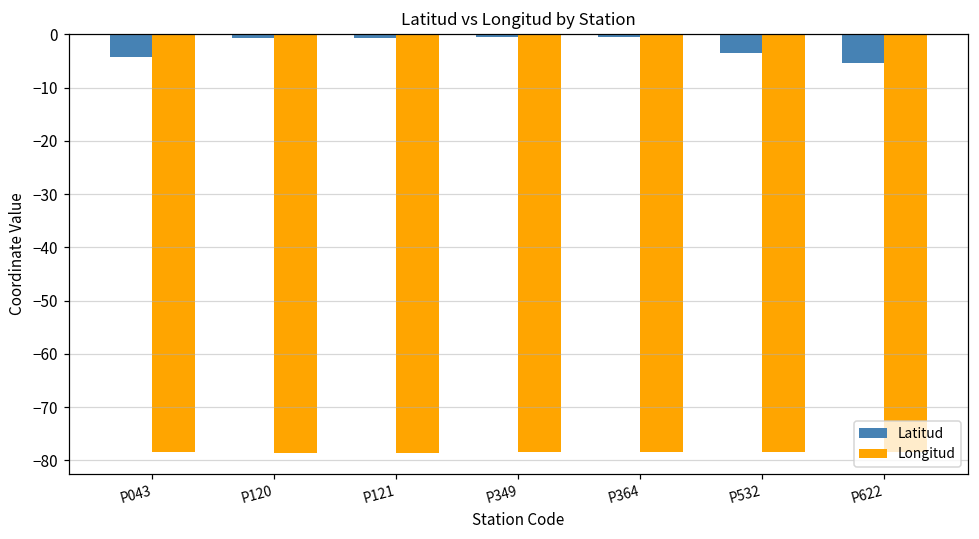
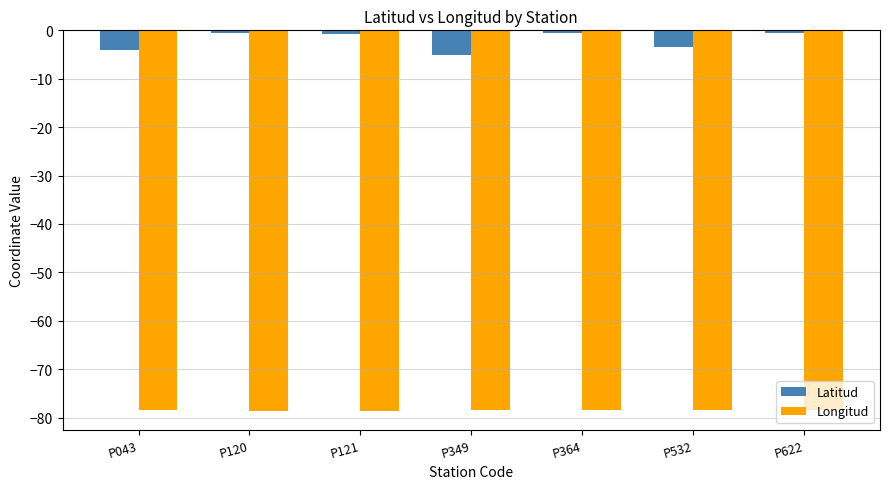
  {
    "Latitud": {
      "P043": -4,
      "P120": -1,
      "P121": -1,
-     "P349": 0,
+     "P349": -5,
      "P364": -1,
      "P532": -3,
-     "P622": -5
+     "P622": 0
    },
    "Longitud": {
      "P043": -78,
      "P120": -79,
      "P121": -79,
      "P349": -78,
      "P364": -78,
      "P532": -78
    }
  }
